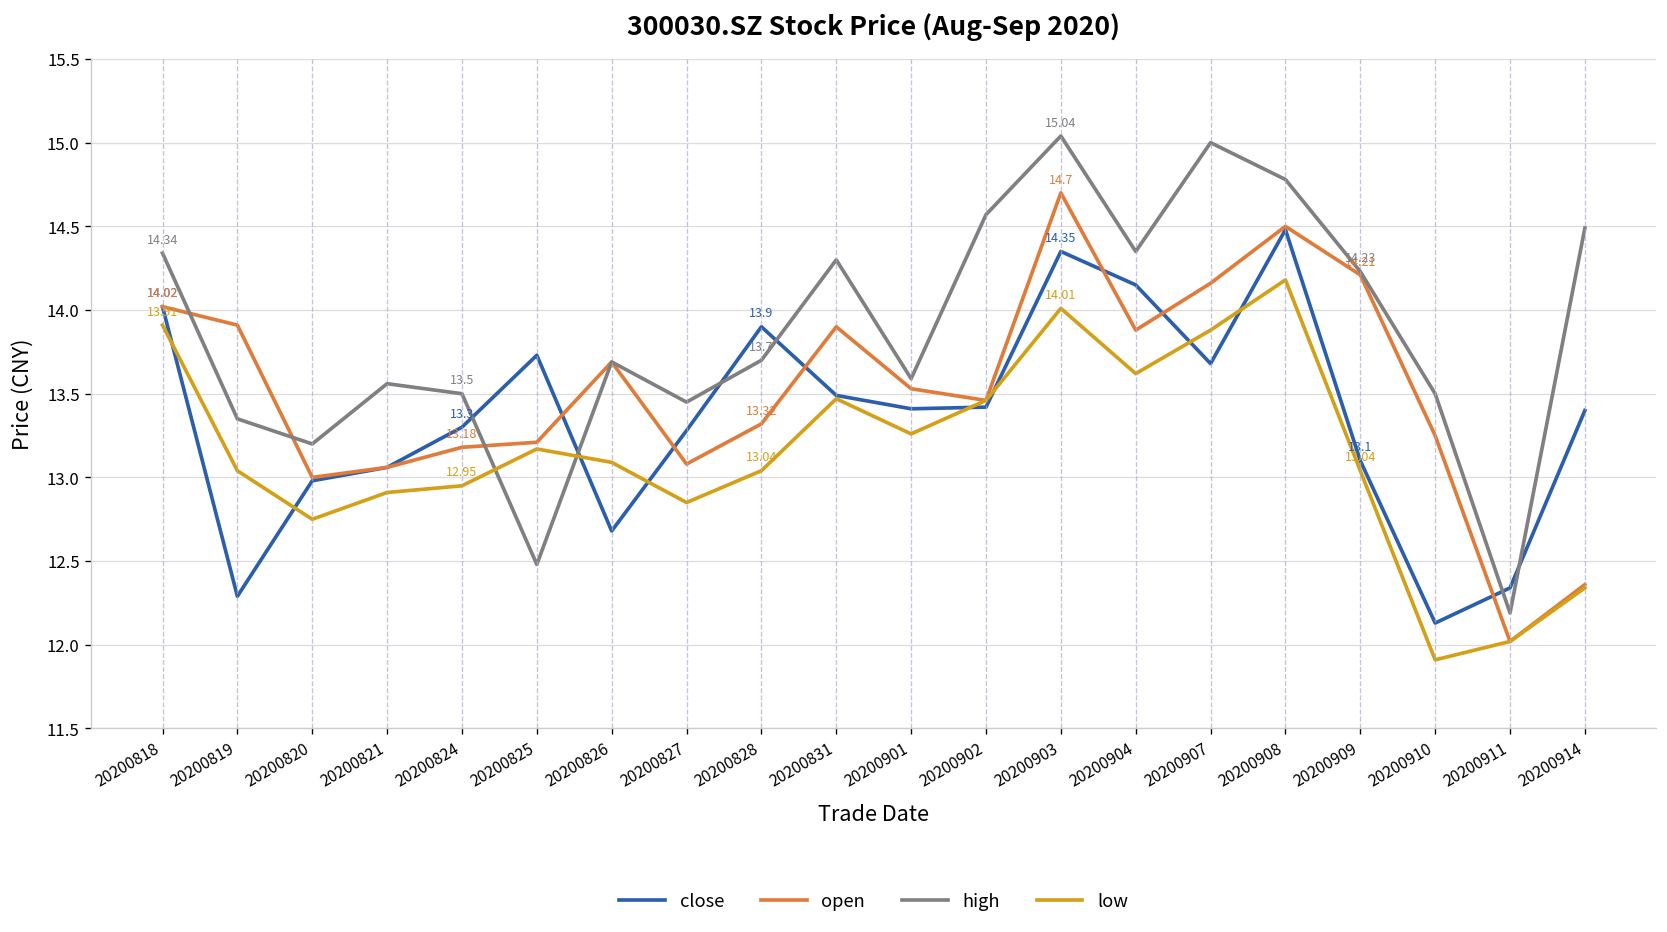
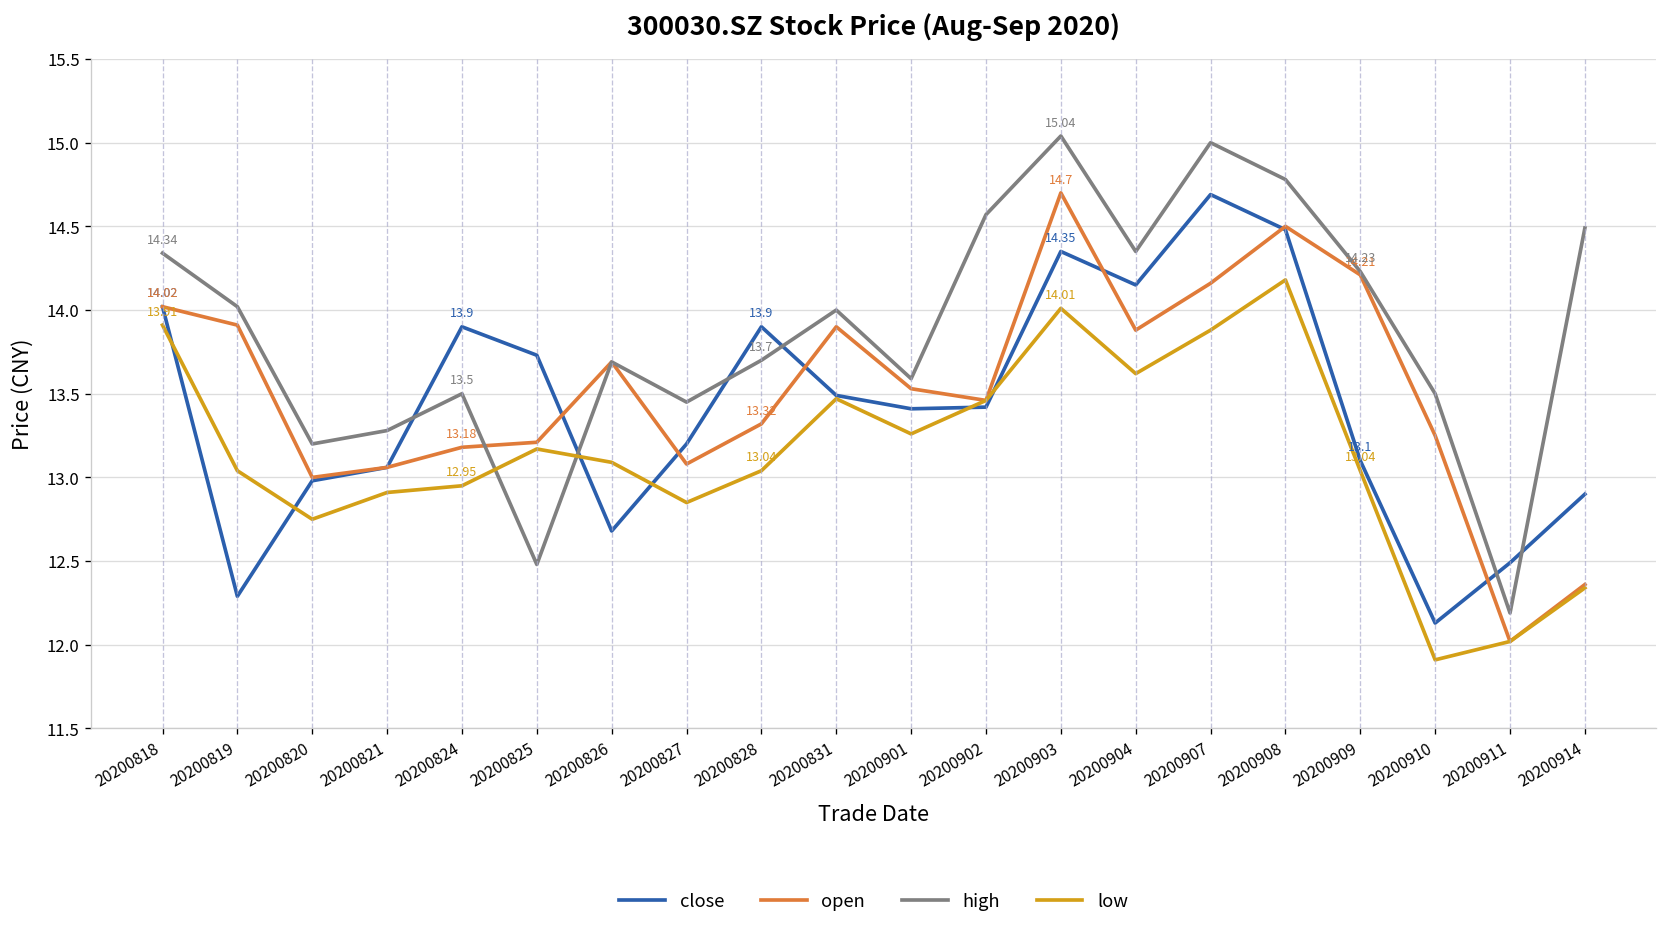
  {
    "close": {
-     "20200824": 13.3,
-     "20200827": 13.28,
+     "20200824": 13.9,
+     "20200827": 13.20,
      "20200828": 13.9,
      "20200903": 14.35,
-     "20200907": 13.68,
-     "20200911": 12.34,
-     "20200914": 13.4
+     "20200907": 14.69,
+     "20200911": 12.49,
+     "20200914": 12.9
    },
    "high": {
-     "20200819": 13.35,
+     "20200819": 14.02,
      "20200820": 13.20,
-     "20200821": 13.56,
+     "20200821": 13.28,
      "20200825": 12.48,
      "20200827": 13.45,
-     "20200831": 14.3,
+     "20200831": 14.0,
      "20200901": 13.59,
      "20200902": 14.57,
      "20200904": 14.35,
      "20200907": 15.00,
      "20200908": 14.78,
      "20200910": 13.50,
      "20200911": 12.19,
      "20200914": 14.49
    }
  }
